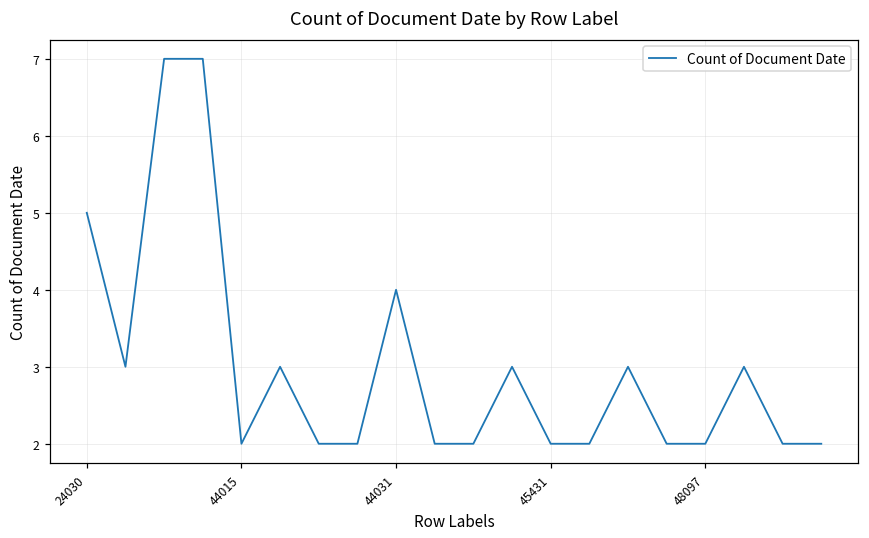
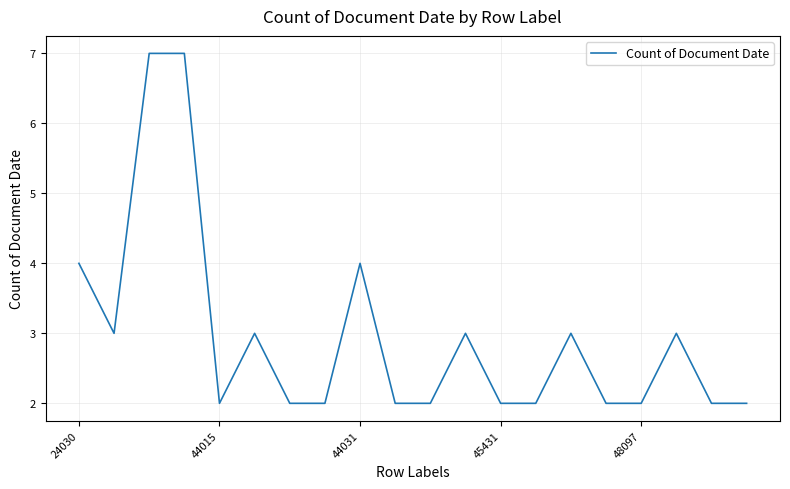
  {
-   "24030": 5,
+   "24030": 4,
    "44015": 2,
    "44031": 4,
    "45431": 2,
    "48097": 2
  }
